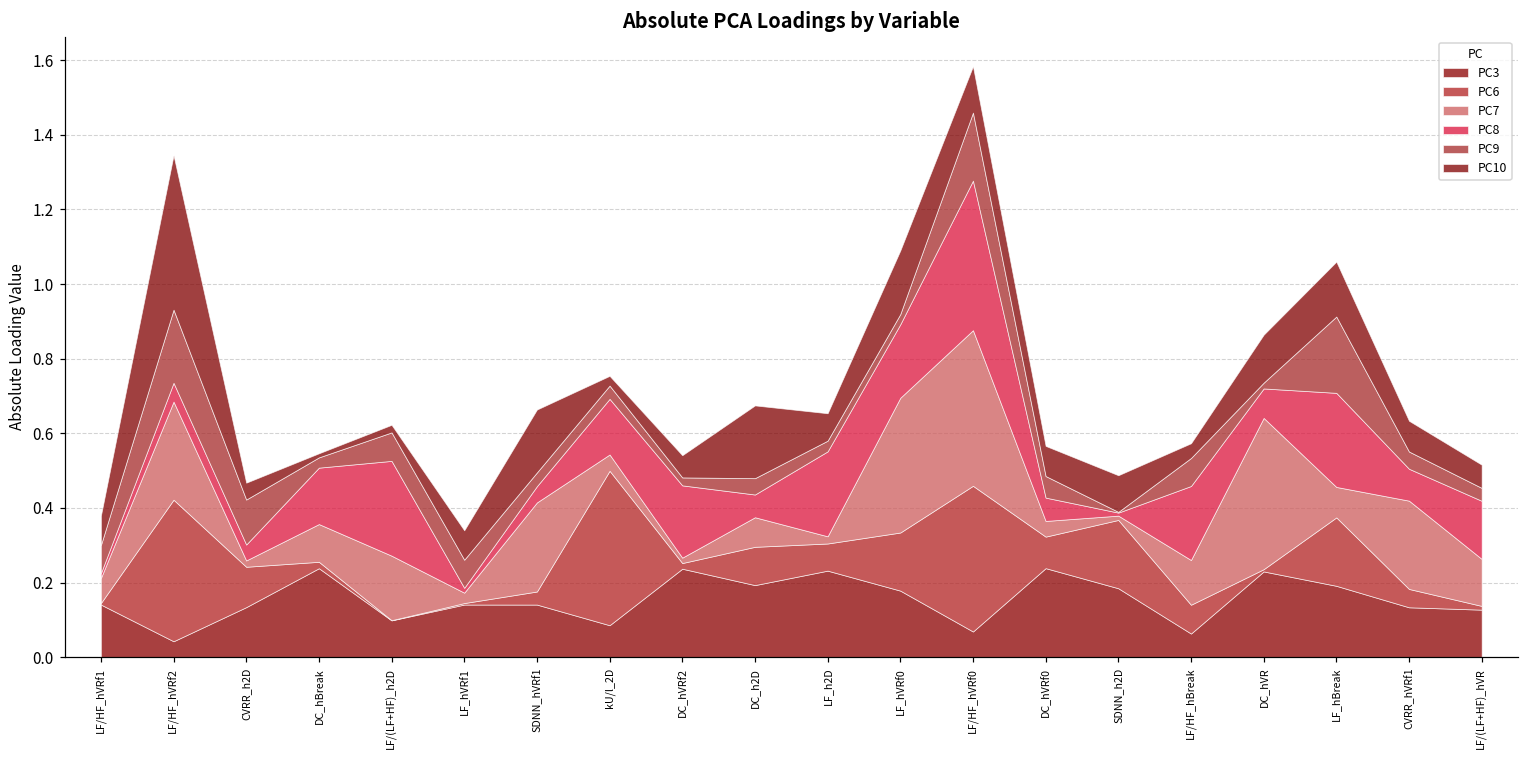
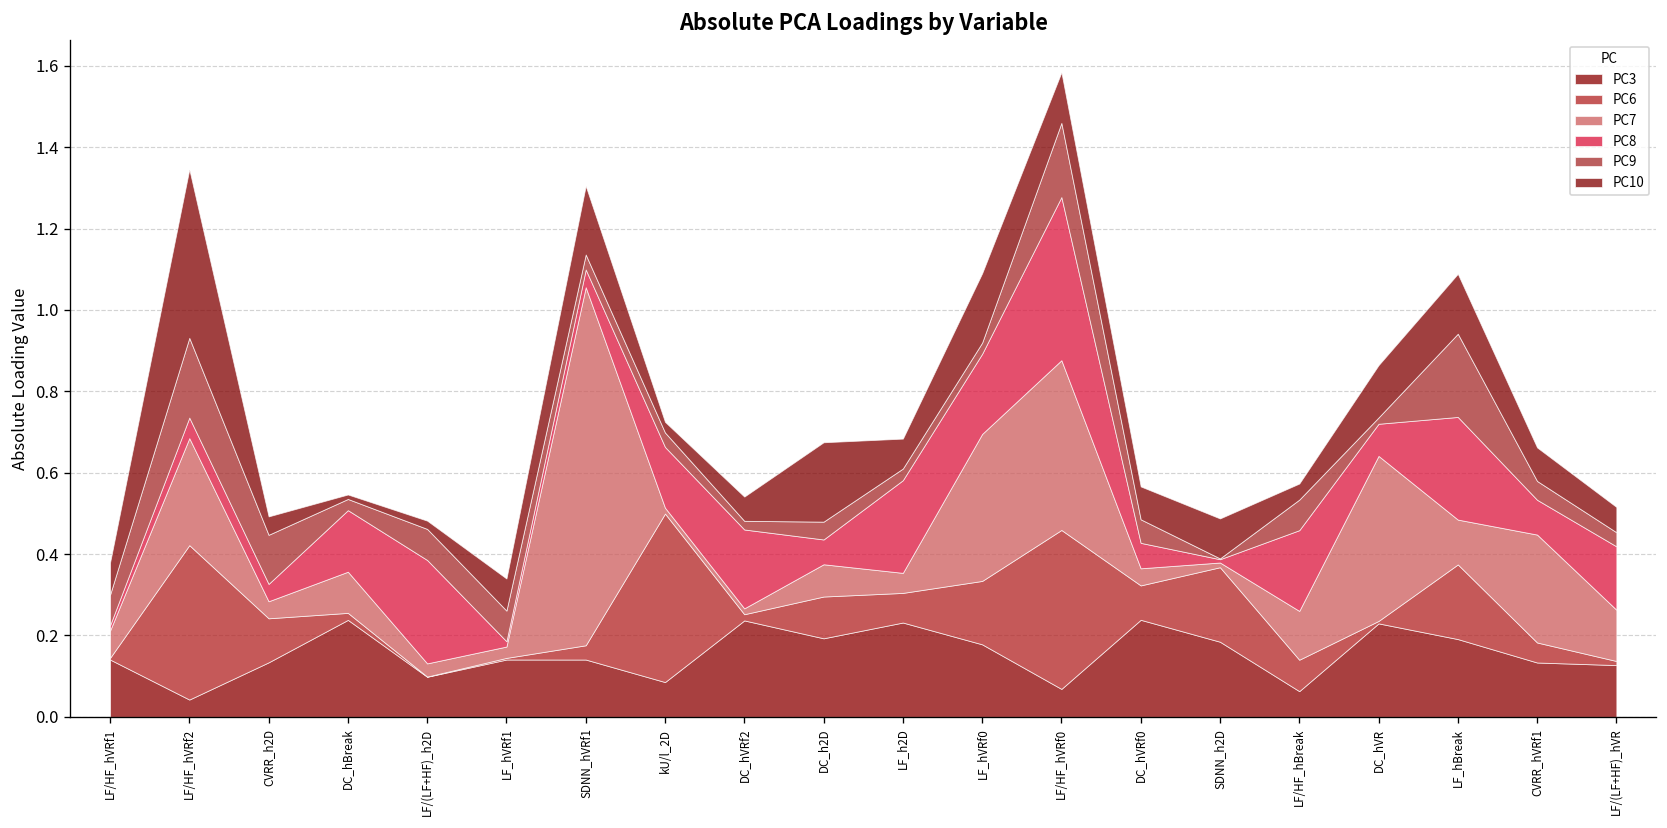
  {
    "PC7": {
      "LF/HF_hVRf1": 0.07,
      "LF/HF_hVRf2": 0.26,
-     "CVRR_h2D": 0.02,
+     "CVRR_h2D": 0.04,
      "DC_hBreak": 0.10,
-     "LF/(LF+HF)_h2D": 0.17,
+     "LF/(LF+HF)_h2D": 0.03,
      "LF_hVRf1": 0.03,
-     "SDNN_hVRf1": 0.24,
-     "kU/l_2D": 0.04,
+     "SDNN_hVRf1": 0.88,
+     "kU/l_2D": 0.01,
      "DC_hVRf2": 0.01,
      "DC_h2D": 0.08,
-     "LF_h2D": 0.02,
+     "LF_h2D": 0.05,
      "LF_hVRf0": 0.36,
      "LF/HF_hVRf0": 0.42,
      "DC_hVRf0": 0.04,
      "SDNN_h2D": 0.01,
      "LF/HF_hBreak": 0.12,
      "DC_hVR": 0.41,
-     "LF_hBreak": 0.08,
-     "CVRR_hVRf1": 0.24,
+     "LF_hBreak": 0.11,
+     "CVRR_hVRf1": 0.27,
      "LF/(LF+HF)_hVR": 0.13
    }
  }
